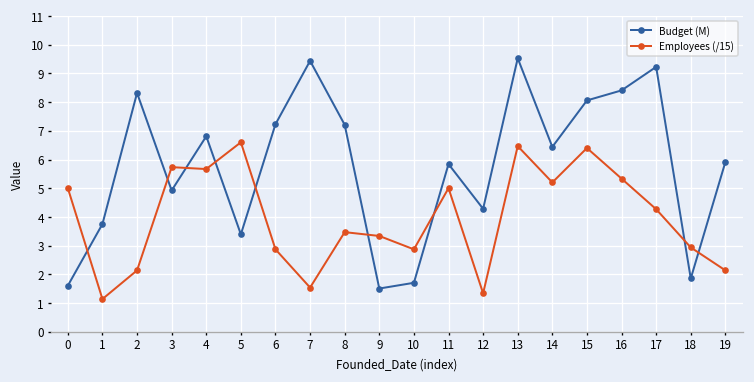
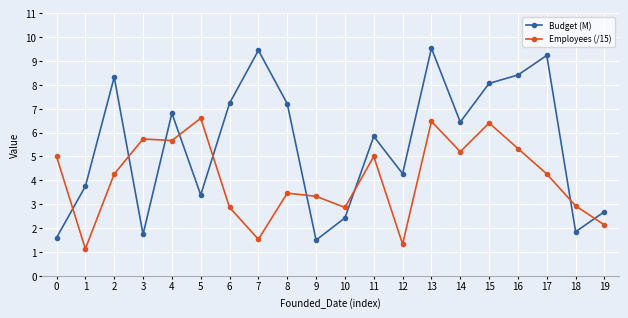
  {
    "Budget (M)": {
      "0": 1.6,
      "1": 3.8,
      "2": 8.3,
-     "3": 4.9,
+     "3": 1.7,
      "4": 6.8,
      "5": 3.4,
      "6": 7.2,
      "7": 9.4,
      "8": 7.2,
      "9": 1.5,
-     "10": 1.7,
+     "10": 2.4,
      "11": 5.8,
      "12": 4.3,
      "13": 9.5,
      "14": 6.4,
      "15": 8.1,
      "16": 8.4,
      "17": 9.2,
      "18": 1.9,
-     "19": 5.9
+     "19": 2.7
    },
    "Employees (/15)": {
      "0": 5.0,
      "1": 1.1,
-     "2": 2.1,
+     "2": 4.3,
      "3": 5.7,
      "4": 5.7,
      "5": 6.6,
      "6": 2.9,
      "7": 1.5,
      "8": 3.5,
      "9": 3.3,
      "10": 2.9,
      "11": 5.0,
      "12": 1.3,
      "13": 6.5,
      "14": 5.2,
      "15": 6.4,
      "16": 5.3,
      "17": 4.3,
      "18": 2.9,
      "19": 2.1
    }
  }
